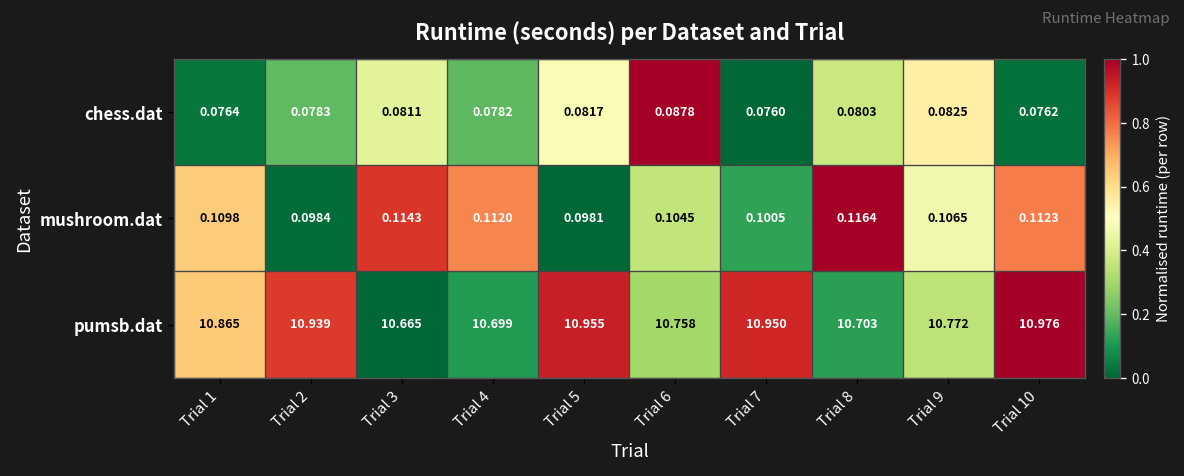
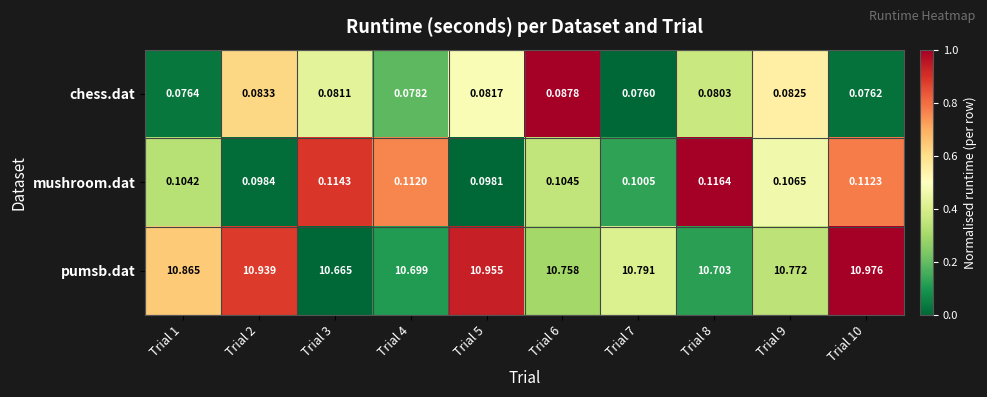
  {
    "chess.dat": {
      "Trial 1": 0.0764,
-     "Trial 2": 0.0783,
+     "Trial 2": 0.0833,
      "Trial 3": 0.0811,
      "Trial 4": 0.0782,
      "Trial 5": 0.0817,
      "Trial 6": 0.0878,
      "Trial 7": 0.0760,
      "Trial 8": 0.0803,
      "Trial 9": 0.0825,
      "Trial 10": 0.0762
    },
    "mushroom.dat": {
-     "Trial 1": 0.1098,
+     "Trial 1": 0.1042,
      "Trial 2": 0.0984,
      "Trial 3": 0.1143,
      "Trial 4": 0.1120,
      "Trial 5": 0.0981,
      "Trial 6": 0.1045,
      "Trial 7": 0.1005,
      "Trial 8": 0.1164,
      "Trial 9": 0.1065,
      "Trial 10": 0.1123
    },
    "pumsb.dat": {
      "Trial 1": 10.865,
      "Trial 2": 10.939,
      "Trial 3": 10.665,
      "Trial 4": 10.699,
      "Trial 5": 10.955,
      "Trial 6": 10.758,
-     "Trial 7": 10.950,
+     "Trial 7": 10.791,
      "Trial 8": 10.703,
      "Trial 9": 10.772,
      "Trial 10": 10.976
    }
  }
